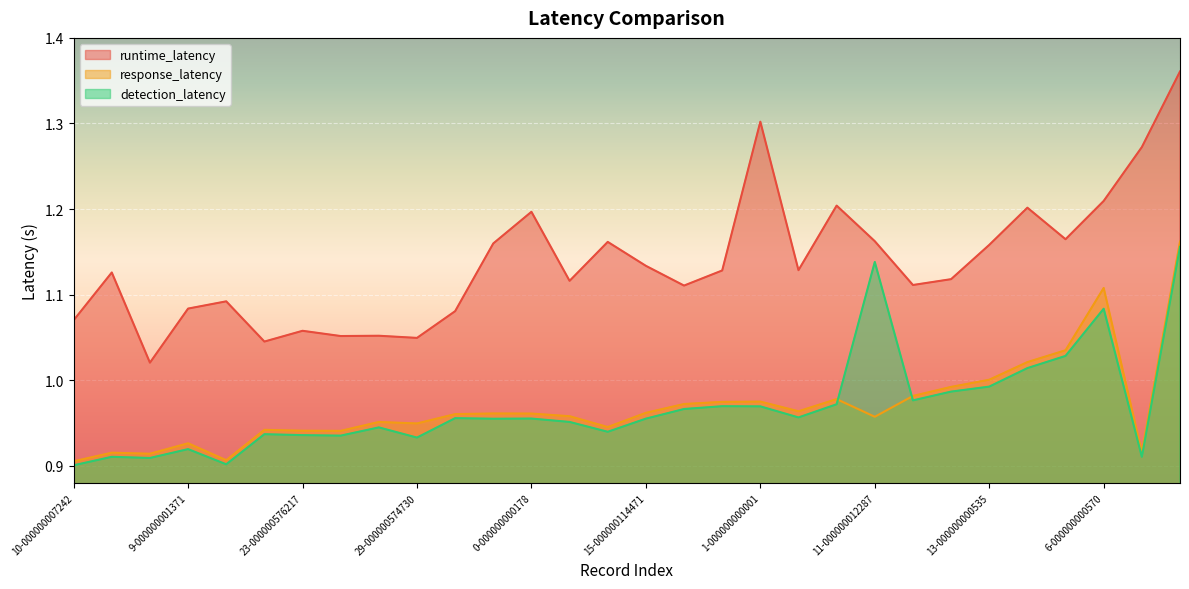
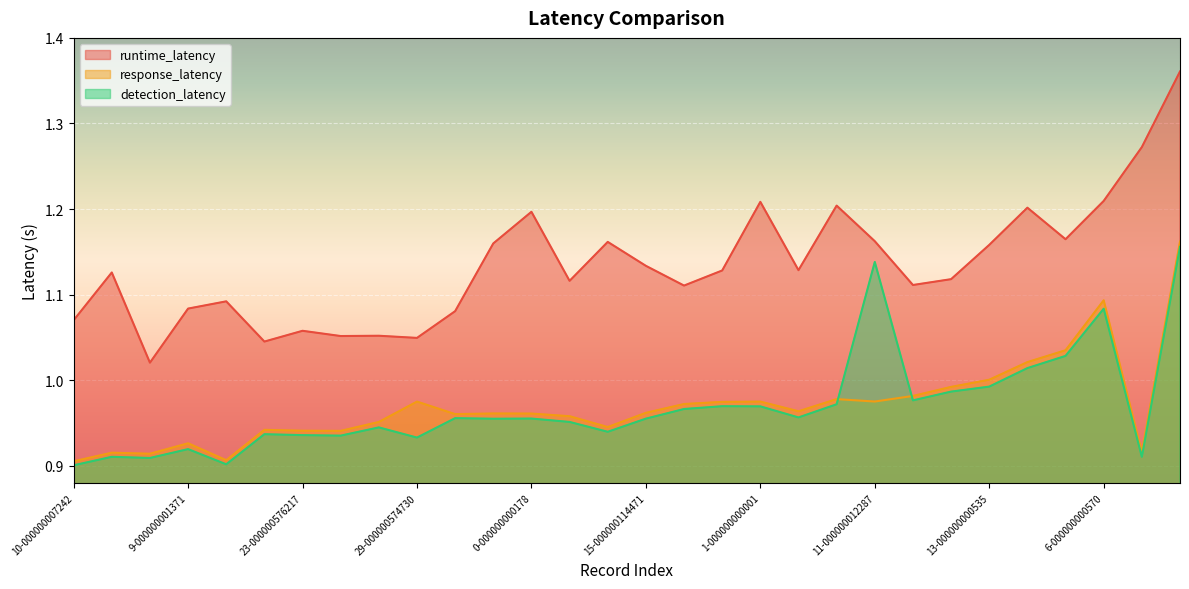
  {
    "runtime_latency": {
      "10-000000007242": 1.07,
      "9-000000001371": 1.08,
      "23-000000576217": 1.06,
      "29-000000574730": 1.05,
      "0-000000000178": 1.20,
      "15-000000114471": 1.13,
-     "1-000000000001": 1.30,
+     "1-000000000001": 1.21,
      "11-000000012287": 1.16,
      "13-000000000535": 1.16,
      "6-000000000570": 1.21
    },
    "response_latency": {
      "10-000000007242": 0.91,
      "9-000000001371": 0.93,
      "23-000000576217": 0.94,
-     "29-000000574730": 0.95,
+     "29-000000574730": 0.98,
      "0-000000000178": 0.96,
      "15-000000114471": 0.96,
      "1-000000000001": 0.98,
-     "11-000000012287": 0.96,
+     "11-000000012287": 0.98,
      "13-000000000535": 1.00,
-     "6-000000000570": 1.11
+     "6-000000000570": 1.09
    },
    "detection_latency": {
      "10-000000007242": 0.90,
      "9-000000001371": 0.92,
      "23-000000576217": 0.94,
      "29-000000574730": 0.93,
      "0-000000000178": 0.96,
      "15-000000114471": 0.96,
      "1-000000000001": 0.97,
      "11-000000012287": 1.14,
      "13-000000000535": 0.99,
      "6-000000000570": 1.08
    }
  }
